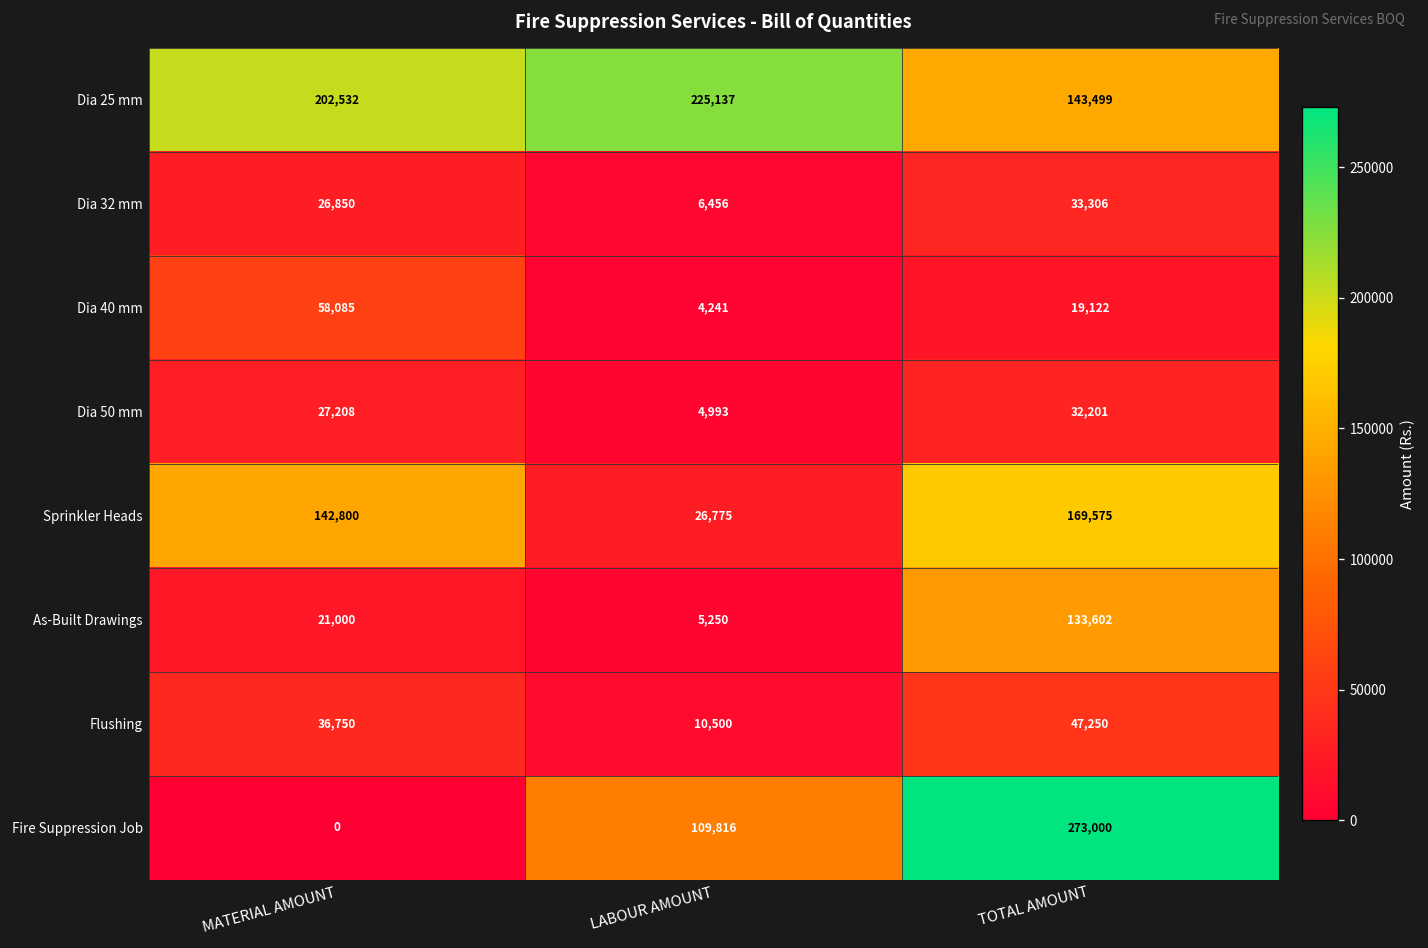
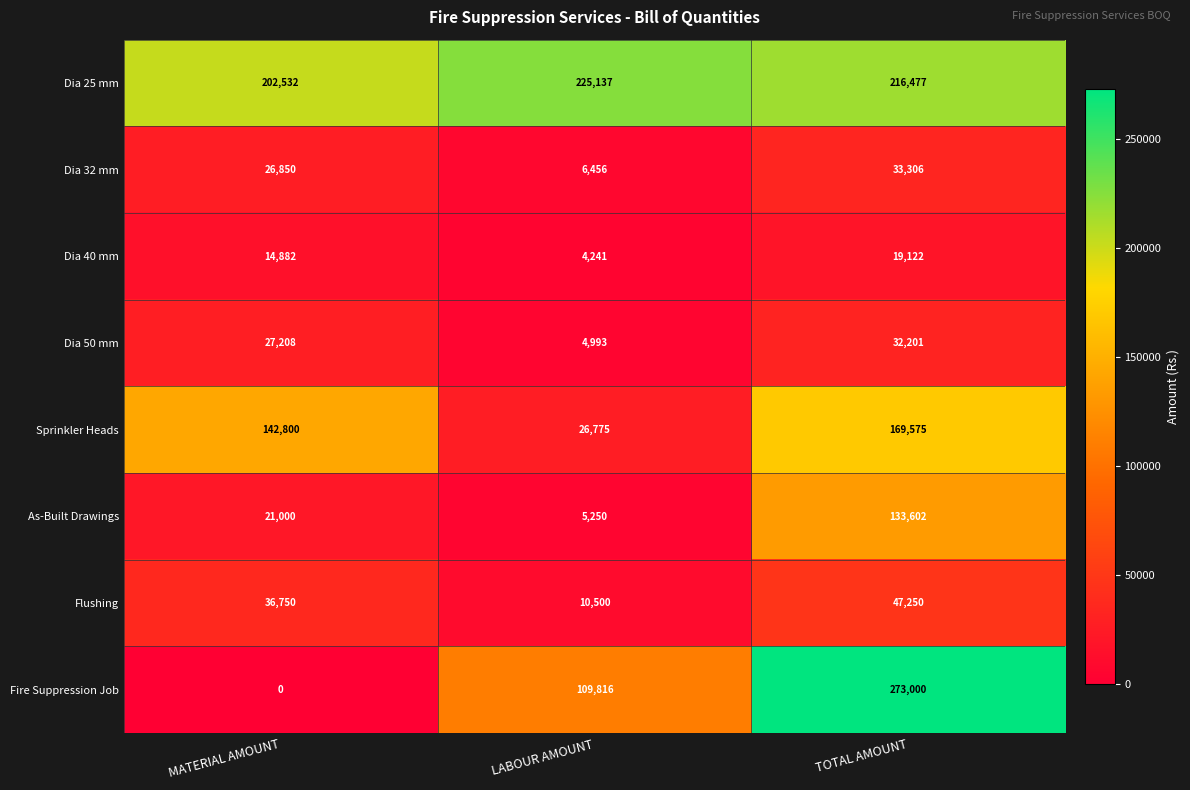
  {
    "Dia 25 mm": {
      "MATERIAL AMOUNT": "202,532",
      "LABOUR AMOUNT": "225,137",
-     "TOTAL AMOUNT": "143,499"
+     "TOTAL AMOUNT": "216,477"
    },
    "Dia 32 mm": {
      "MATERIAL AMOUNT": "26,850",
      "LABOUR AMOUNT": "6,456",
      "TOTAL AMOUNT": "33,306"
    },
    "Dia 40 mm": {
-     "MATERIAL AMOUNT": "58,085",
+     "MATERIAL AMOUNT": "14,882",
      "LABOUR AMOUNT": "4,241",
      "TOTAL AMOUNT": "19,122"
    },
    "Dia 50 mm": {
      "MATERIAL AMOUNT": "27,208",
      "LABOUR AMOUNT": "4,993",
      "TOTAL AMOUNT": "32,201"
    },
    "Sprinkler Heads": {
      "MATERIAL AMOUNT": "142,800",
      "LABOUR AMOUNT": "26,775",
      "TOTAL AMOUNT": "169,575"
    },
    "As-Built Drawings": {
      "MATERIAL AMOUNT": "21,000",
      "LABOUR AMOUNT": "5,250",
      "TOTAL AMOUNT": "133,602"
    },
    "Flushing": {
      "MATERIAL AMOUNT": "36,750",
      "LABOUR AMOUNT": "10,500",
      "TOTAL AMOUNT": "47,250"
    },
    "Fire Suppression Job": {
      "MATERIAL AMOUNT": "0",
      "LABOUR AMOUNT": "109,816",
      "TOTAL AMOUNT": "273,000"
    }
  }
